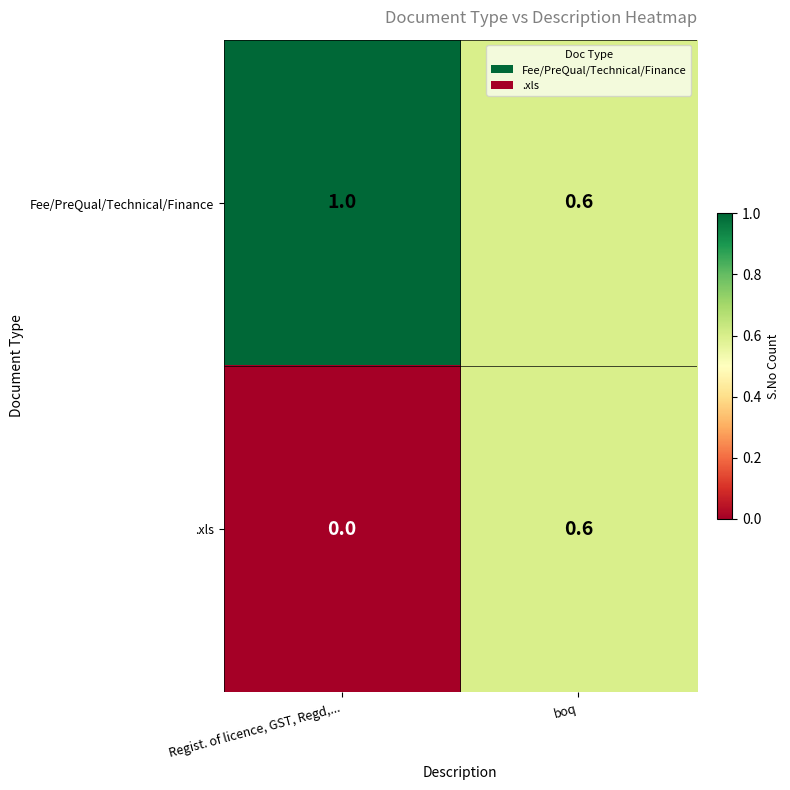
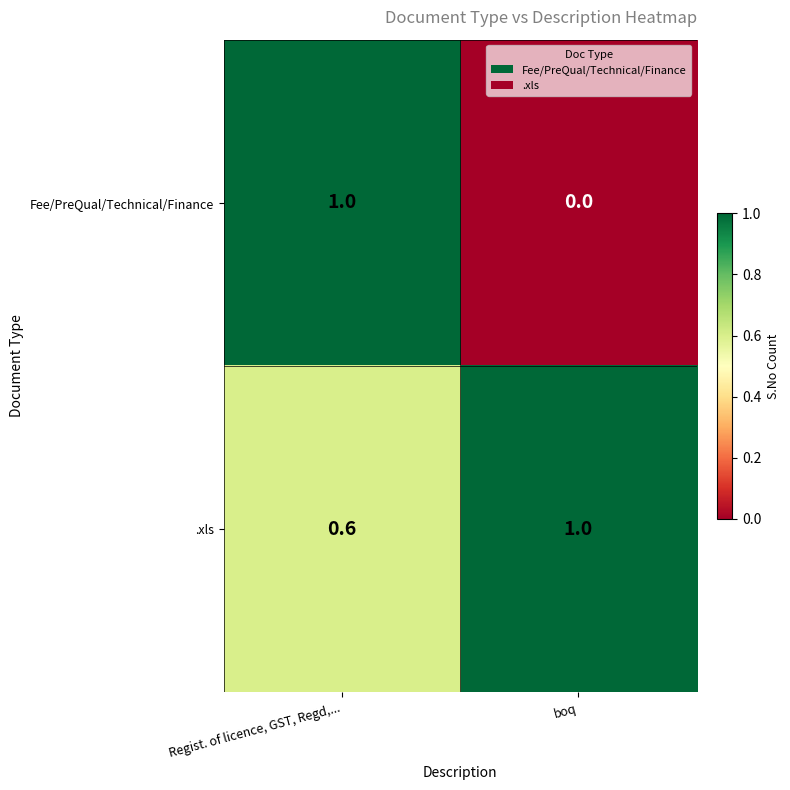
  {
    "Fee/PreQual/Technical/Finance": {
      "Regist. of licence, GST, Regd,...": 1.0,
-     "boq": 0.6
+     "boq": 0.0
    },
    ".xls": {
-     "Regist. of licence, GST, Regd,...": 0.0,
-     "boq": 0.6
+     "Regist. of licence, GST, Regd,...": 0.6,
+     "boq": 1.0
    }
  }
